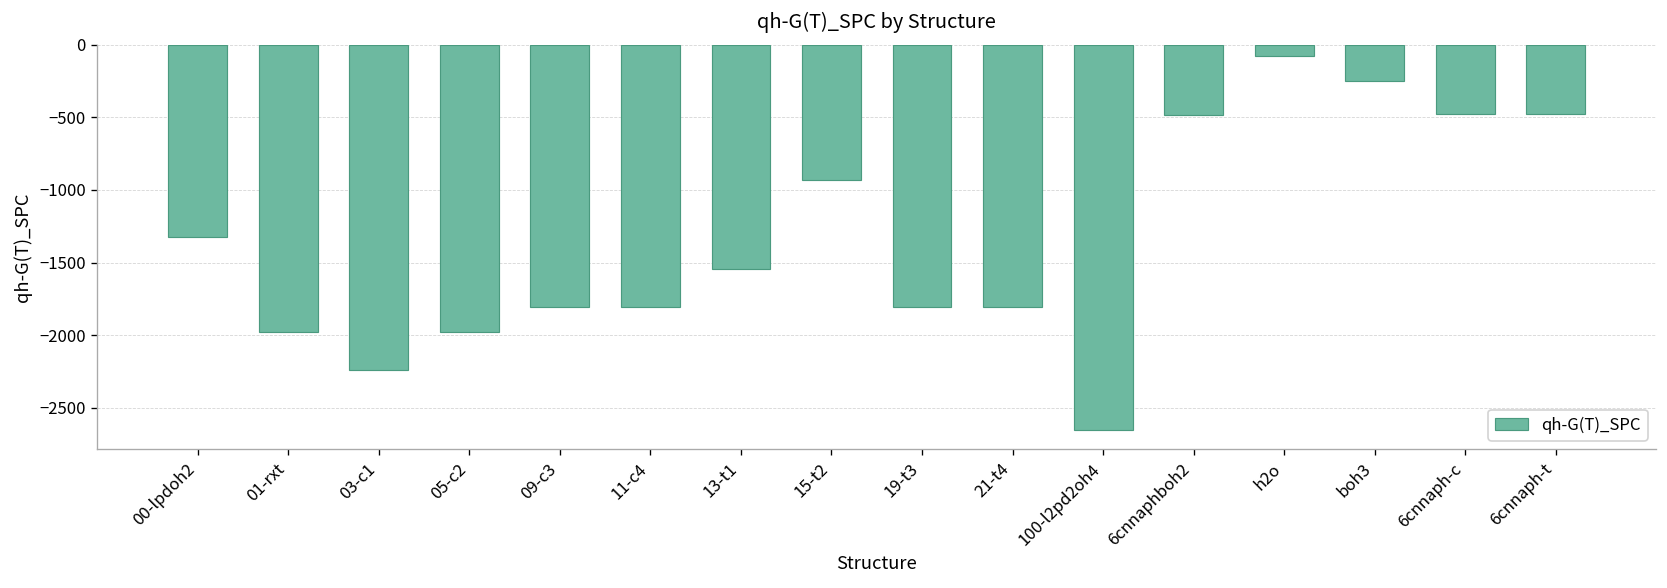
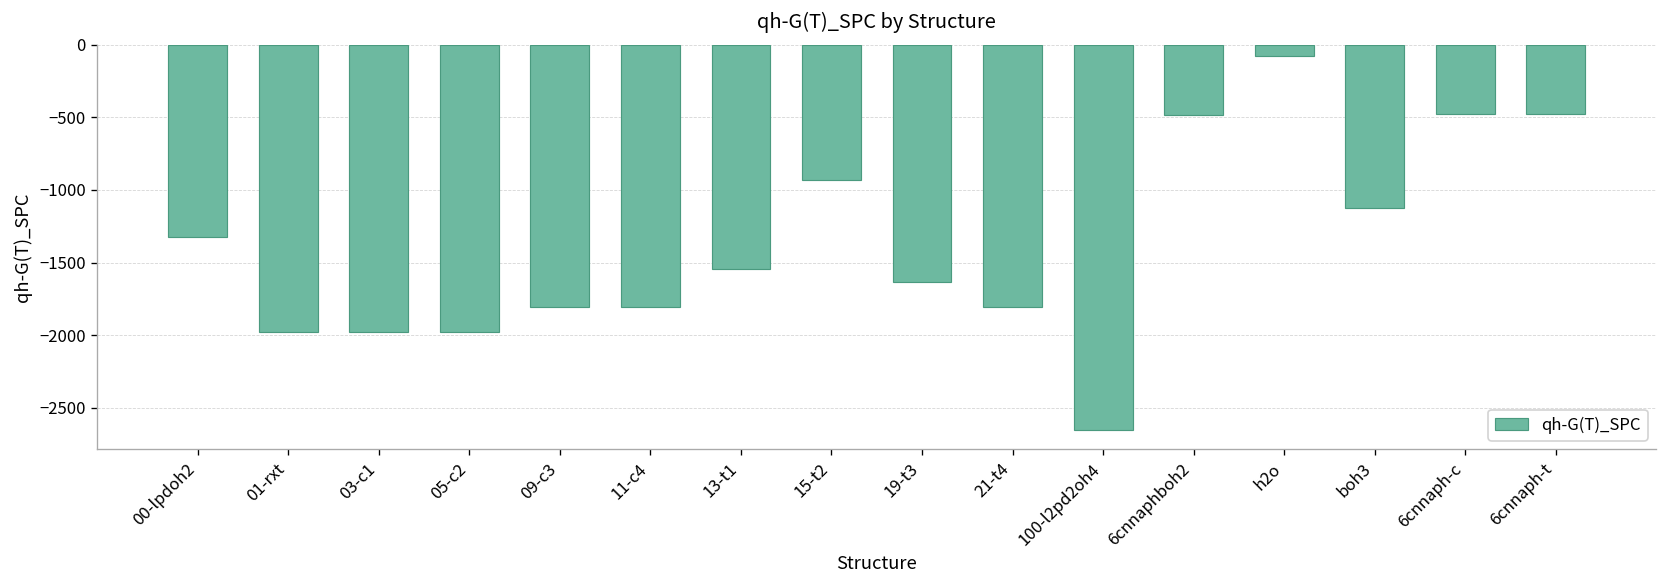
  {
    "00-lpdoh2": -1320,
    "01-rxt": -1980,
-   "03-c1": -2240,
+   "03-c1": -1980,
    "05-c2": -1980,
    "09-c3": -1800,
    "11-c4": -1800,
    "13-t1": -1550,
    "15-t2": -930,
-   "19-t3": -1800,
+   "19-t3": -1630,
    "21-t4": -1800,
    "100-l2pd2oh4": -2650,
    "6cnnaphboh2": -480,
    "h2o": -80,
-   "boh3": -250,
+   "boh3": -1130,
    "6cnnaph-c": -480,
    "6cnnaph-t": -480
  }
